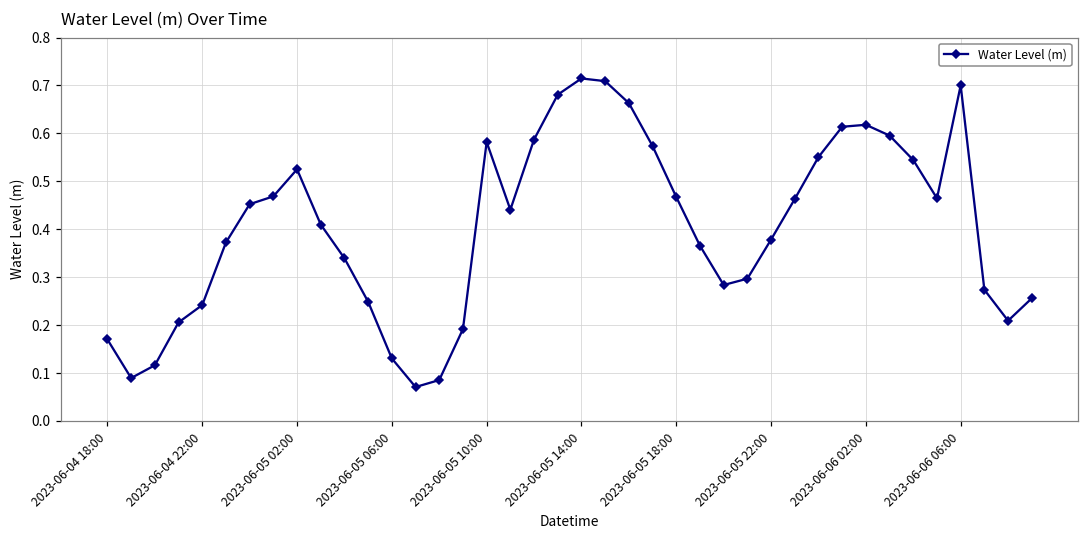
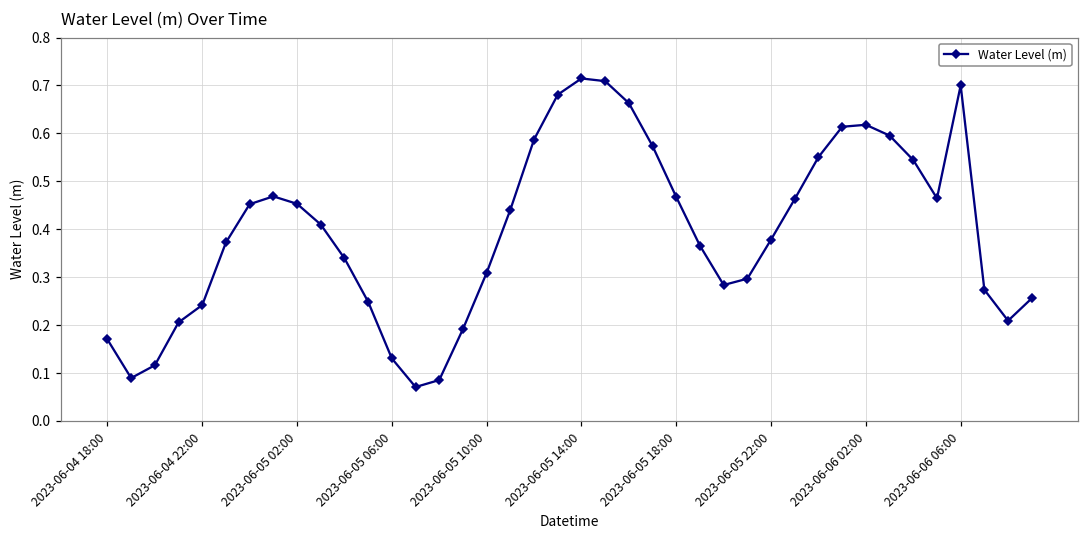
  {
    "2023-06-04 18:00": 0.17,
    "2023-06-04 22:00": 0.24,
-   "2023-06-05 02:00": 0.53,
+   "2023-06-05 02:00": 0.45,
    "2023-06-05 06:00": 0.13,
-   "2023-06-05 10:00": 0.58,
+   "2023-06-05 10:00": 0.31,
    "2023-06-05 14:00": 0.71,
    "2023-06-05 18:00": 0.47,
    "2023-06-05 22:00": 0.38,
    "2023-06-06 02:00": 0.62,
    "2023-06-06 06:00": 0.70
  }
